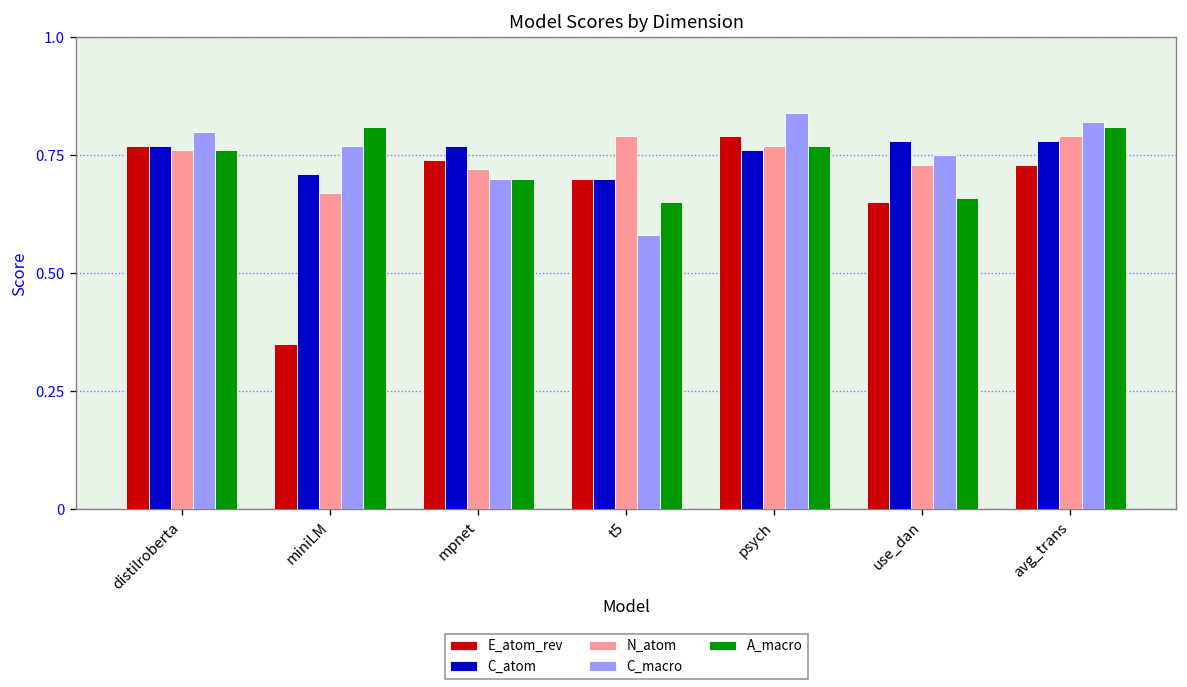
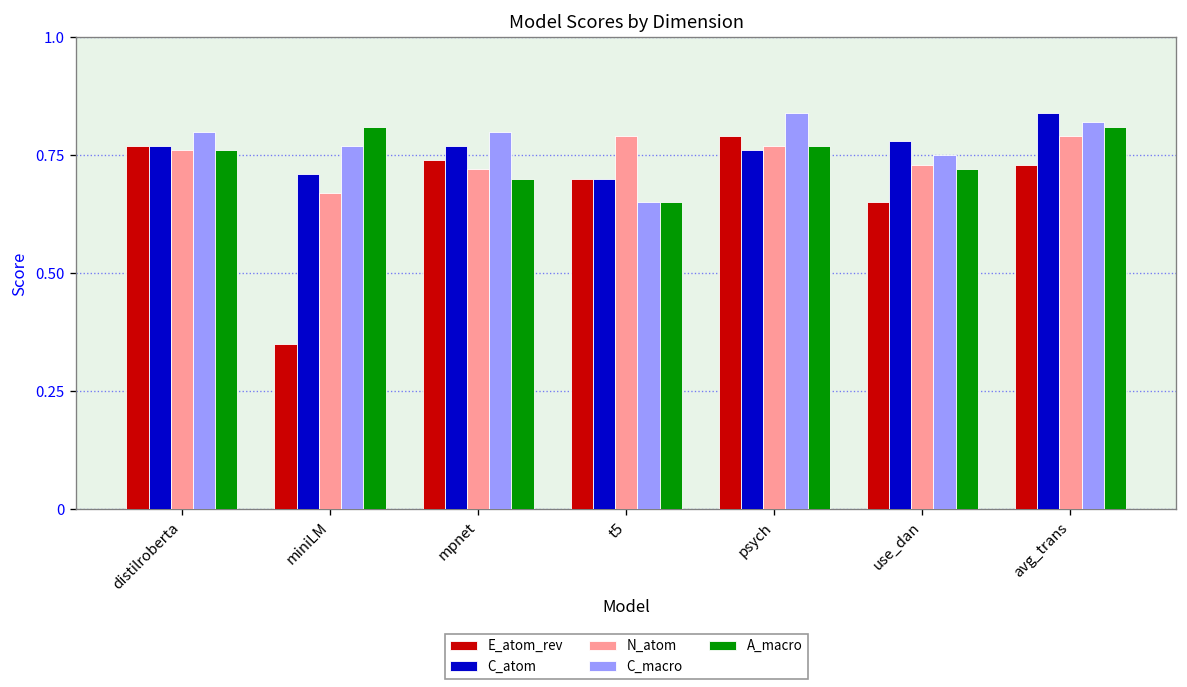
  {
    "E_atom_rev": {
      "distilroberta": 0.77,
      "miniLM": 0.35,
      "mpnet": 0.74,
      "t5": 0.70,
      "psych": 0.79,
      "use_dan": 0.65,
      "avg_trans": 0.73
    },
    "C_atom": {
      "distilroberta": 0.77,
      "miniLM": 0.71,
      "mpnet": 0.77,
      "t5": 0.70,
      "psych": 0.76,
      "use_dan": 0.78,
-     "avg_trans": 0.78
+     "avg_trans": 0.84
    },
    "N_atom": {
      "distilroberta": 0.76,
      "miniLM": 0.67,
      "mpnet": 0.72,
      "t5": 0.79,
      "psych": 0.77,
      "use_dan": 0.73,
      "avg_trans": 0.79
    },
    "C_macro": {
      "distilroberta": 0.80,
      "miniLM": 0.77,
-     "mpnet": 0.7,
-     "t5": 0.58,
+     "mpnet": 0.8,
+     "t5": 0.65,
      "psych": 0.84,
      "use_dan": 0.75,
      "avg_trans": 0.82
    },
    "A_macro": {
      "distilroberta": 0.76,
      "miniLM": 0.81,
      "mpnet": 0.70,
      "t5": 0.65,
      "psych": 0.77,
-     "use_dan": 0.66,
+     "use_dan": 0.72,
      "avg_trans": 0.81
    }
  }
